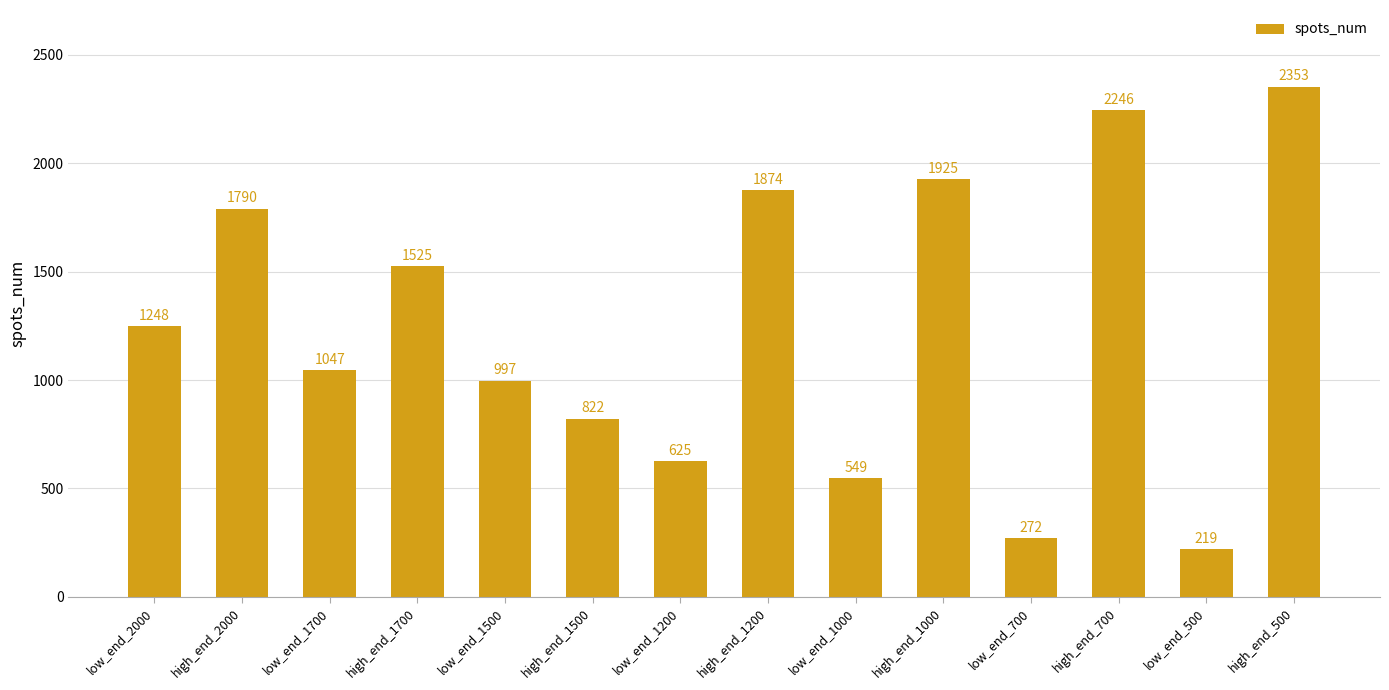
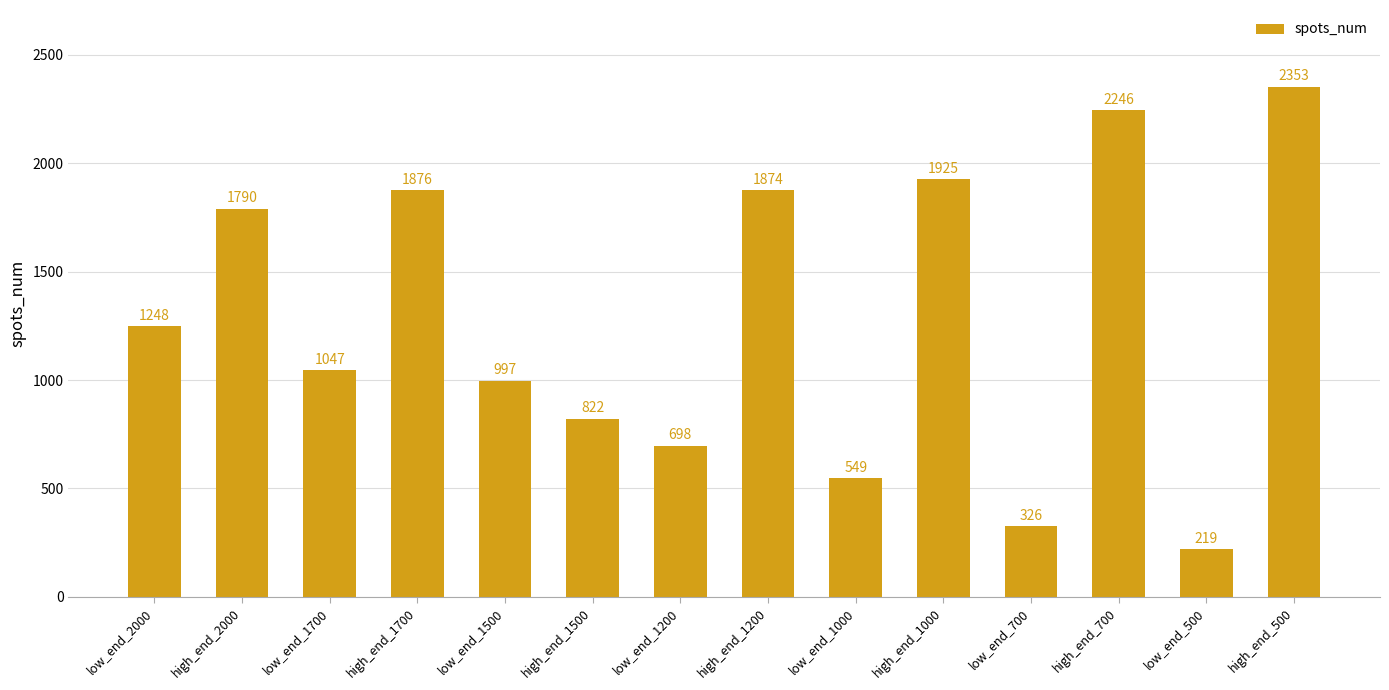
  {
    "low_end_2000": 1248,
    "high_end_2000": 1790,
    "low_end_1700": 1047,
-   "high_end_1700": 1525,
+   "high_end_1700": 1876,
    "low_end_1500": 997,
    "high_end_1500": 822,
-   "low_end_1200": 625,
+   "low_end_1200": 698,
    "high_end_1200": 1874,
    "low_end_1000": 549,
    "high_end_1000": 1925,
-   "low_end_700": 272,
+   "low_end_700": 326,
    "high_end_700": 2246,
    "low_end_500": 219,
    "high_end_500": 2353
  }
